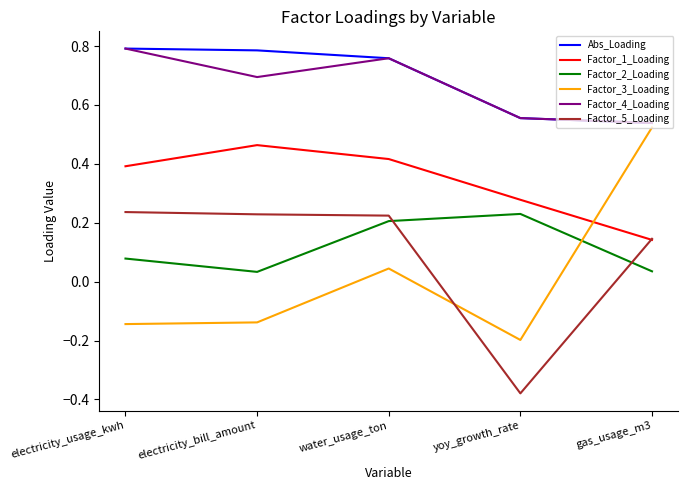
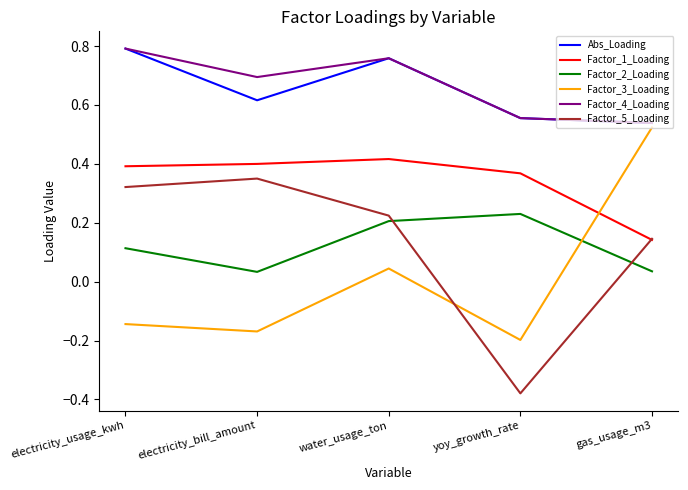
  {
    "Abs_Loading": {
-     "electricity_bill_amount": 0.79
+     "electricity_bill_amount": 0.62
    },
    "Factor_1_Loading": {
      "electricity_usage_kwh": 0.39,
-     "electricity_bill_amount": 0.46,
+     "electricity_bill_amount": 0.40,
      "water_usage_ton": 0.42,
-     "yoy_growth_rate": 0.28
+     "yoy_growth_rate": 0.37
    },
    "Factor_2_Loading": {
-     "electricity_usage_kwh": 0.08,
+     "electricity_usage_kwh": 0.11,
      "electricity_bill_amount": 0.03,
      "water_usage_ton": 0.21,
      "yoy_growth_rate": 0.23,
      "gas_usage_m3": 0.04
    },
    "Factor_3_Loading": {
      "electricity_usage_kwh": -0.14,
-     "electricity_bill_amount": -0.14,
+     "electricity_bill_amount": -0.17,
      "water_usage_ton": 0.04,
      "yoy_growth_rate": -0.20
    },
    "Factor_4_Loading": {
      "electricity_bill_amount": 0.69
    },
    "Factor_5_Loading": {
-     "electricity_usage_kwh": 0.24,
-     "electricity_bill_amount": 0.23,
+     "electricity_usage_kwh": 0.32,
+     "electricity_bill_amount": 0.35,
      "water_usage_ton": 0.22,
      "yoy_growth_rate": -0.38
    }
  }
